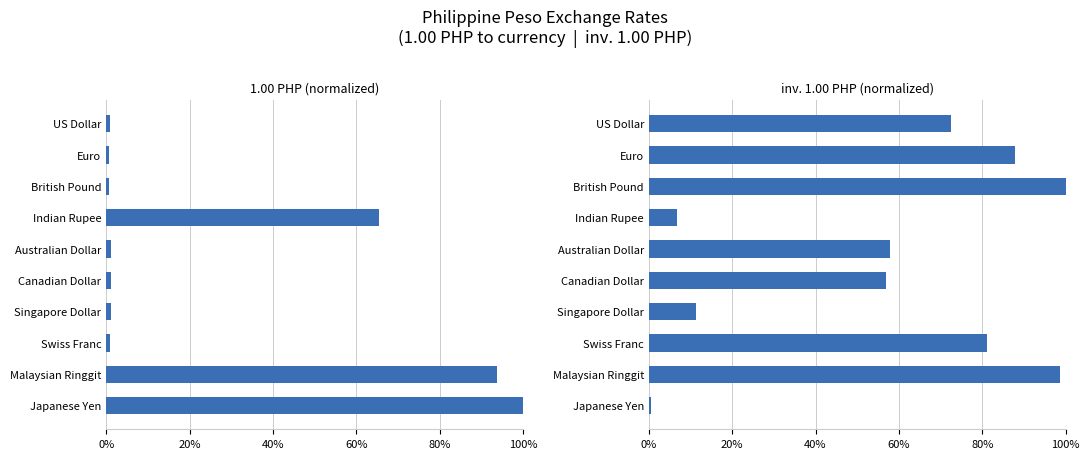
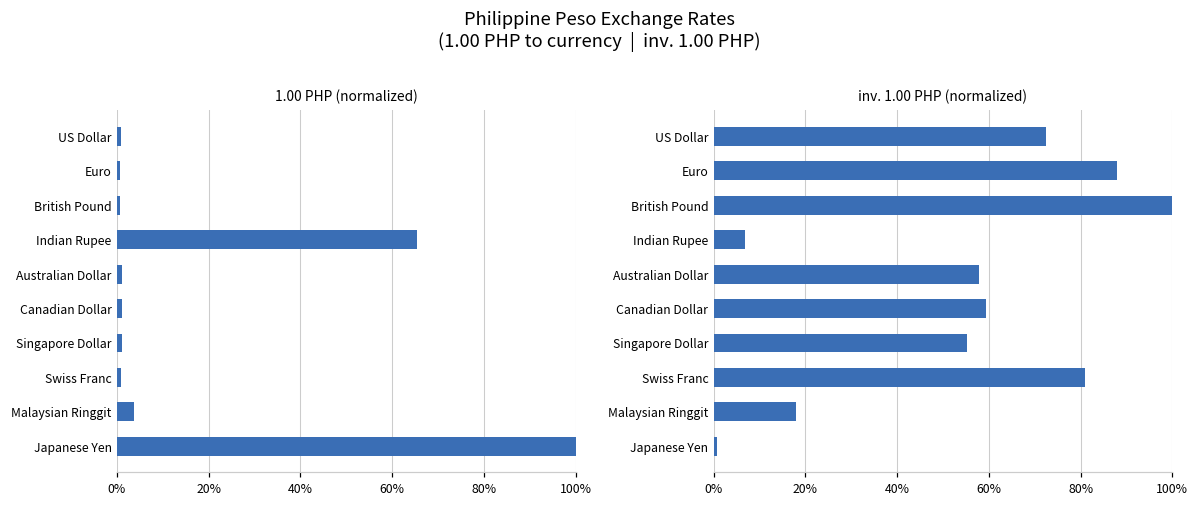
  {
    "1.00 PHP (normalized)": {
      "US Dollar": "1%",
      "Euro": "1%",
      "British Pound": "1%",
      "Indian Rupee": "65%",
      "Australian Dollar": "1%",
      "Canadian Dollar": "1%",
      "Singapore Dollar": "1%",
      "Swiss Franc": "1%",
-     "Malaysian Ringgit": "94%",
+     "Malaysian Ringgit": "4%",
      "Japanese Yen": "100%"
    },
    "inv. 1.00 PHP (normalized)": {
      "US Dollar": "73%",
      "Euro": "88%",
      "British Pound": "100%",
      "Indian Rupee": "7%",
      "Australian Dollar": "58%",
-     "Canadian Dollar": "57%",
-     "Singapore Dollar": "11%",
+     "Canadian Dollar": "59%",
+     "Singapore Dollar": "55%",
      "Swiss Franc": "81%",
-     "Malaysian Ringgit": "99%",
+     "Malaysian Ringgit": "18%",
      "Japanese Yen": "1%"
    }
  }
